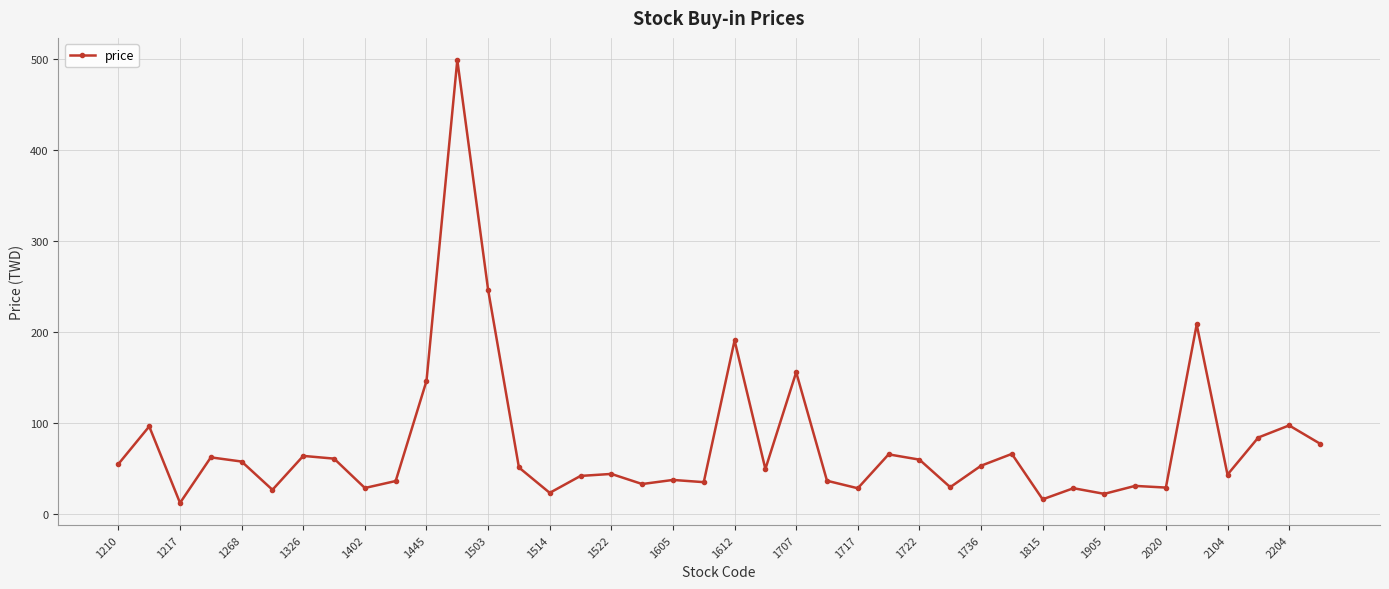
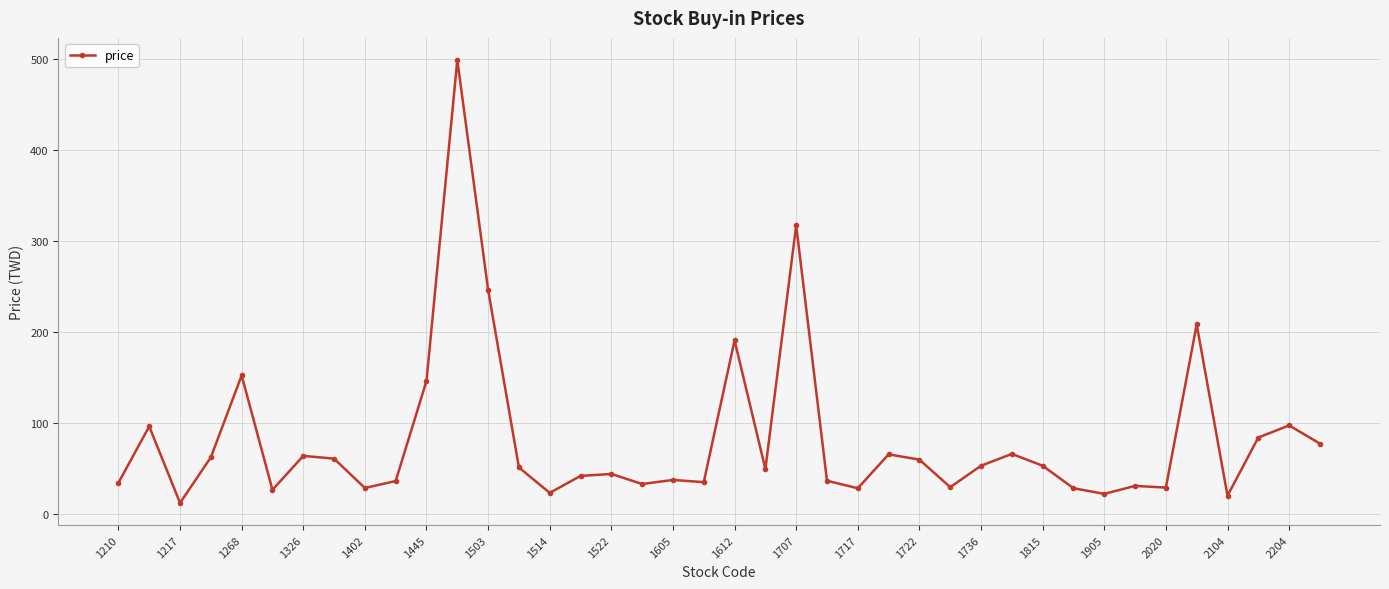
  {
-   "1210": 60,
+   "1210": 30,
    "1217": 10,
-   "1268": 60,
+   "1268": 150,
    "1326": 60,
    "1402": 30,
    "1445": 150,
    "1503": 250,
    "1514": 20,
    "1522": 40,
    "1605": 40,
    "1612": 190,
-   "1707": 160,
+   "1707": 320,
    "1717": 30,
    "1722": 60,
    "1736": 50,
-   "1815": 20,
+   "1815": 50,
    "1905": 20,
    "2020": 30,
-   "2104": 40,
+   "2104": 20,
    "2204": 100
  }
